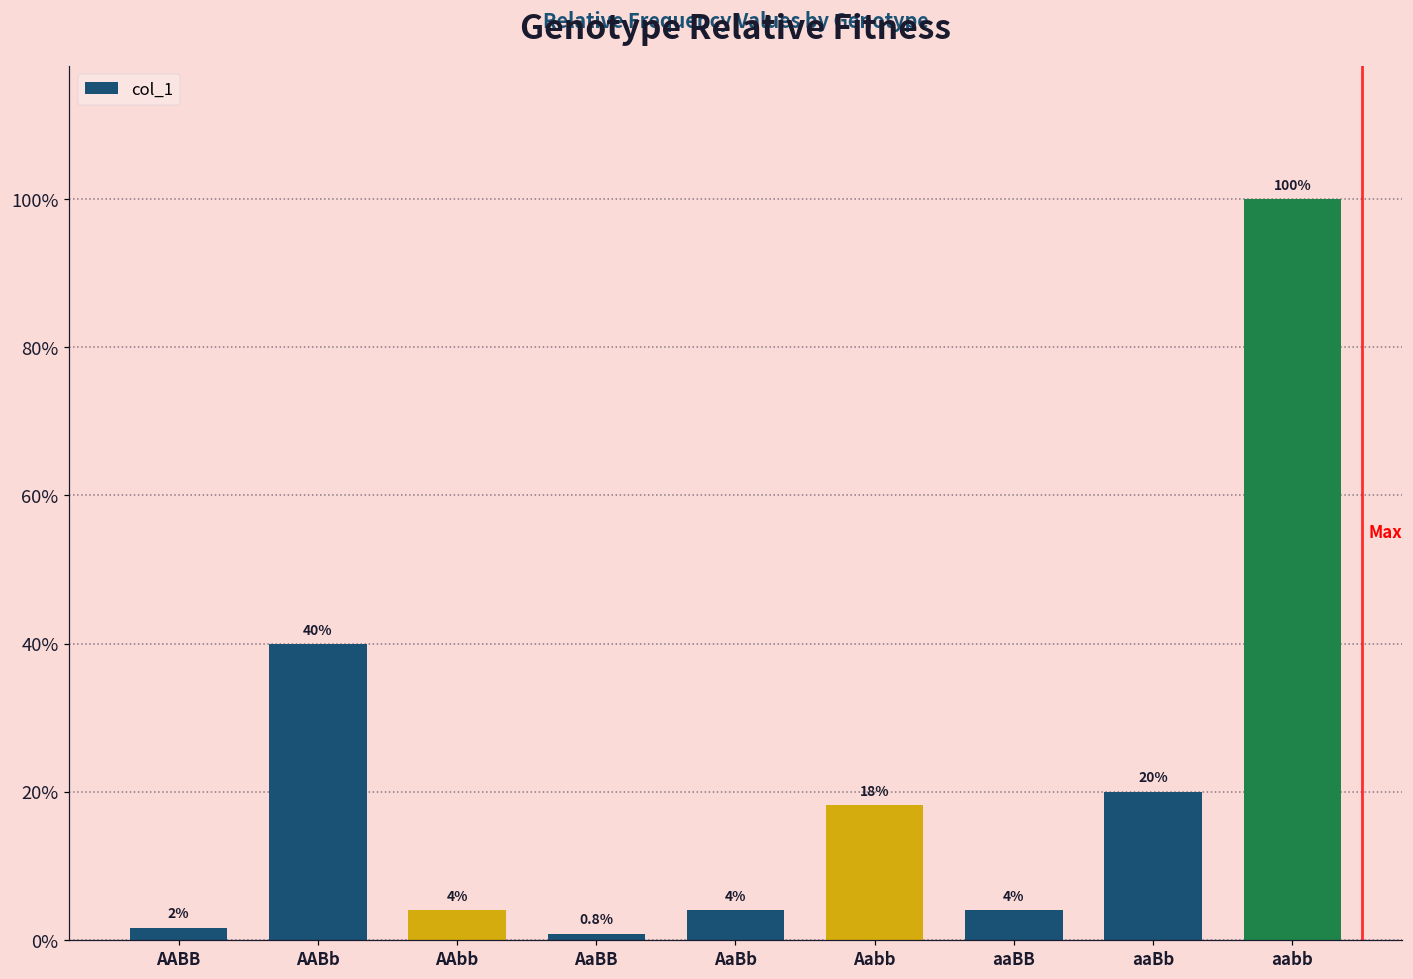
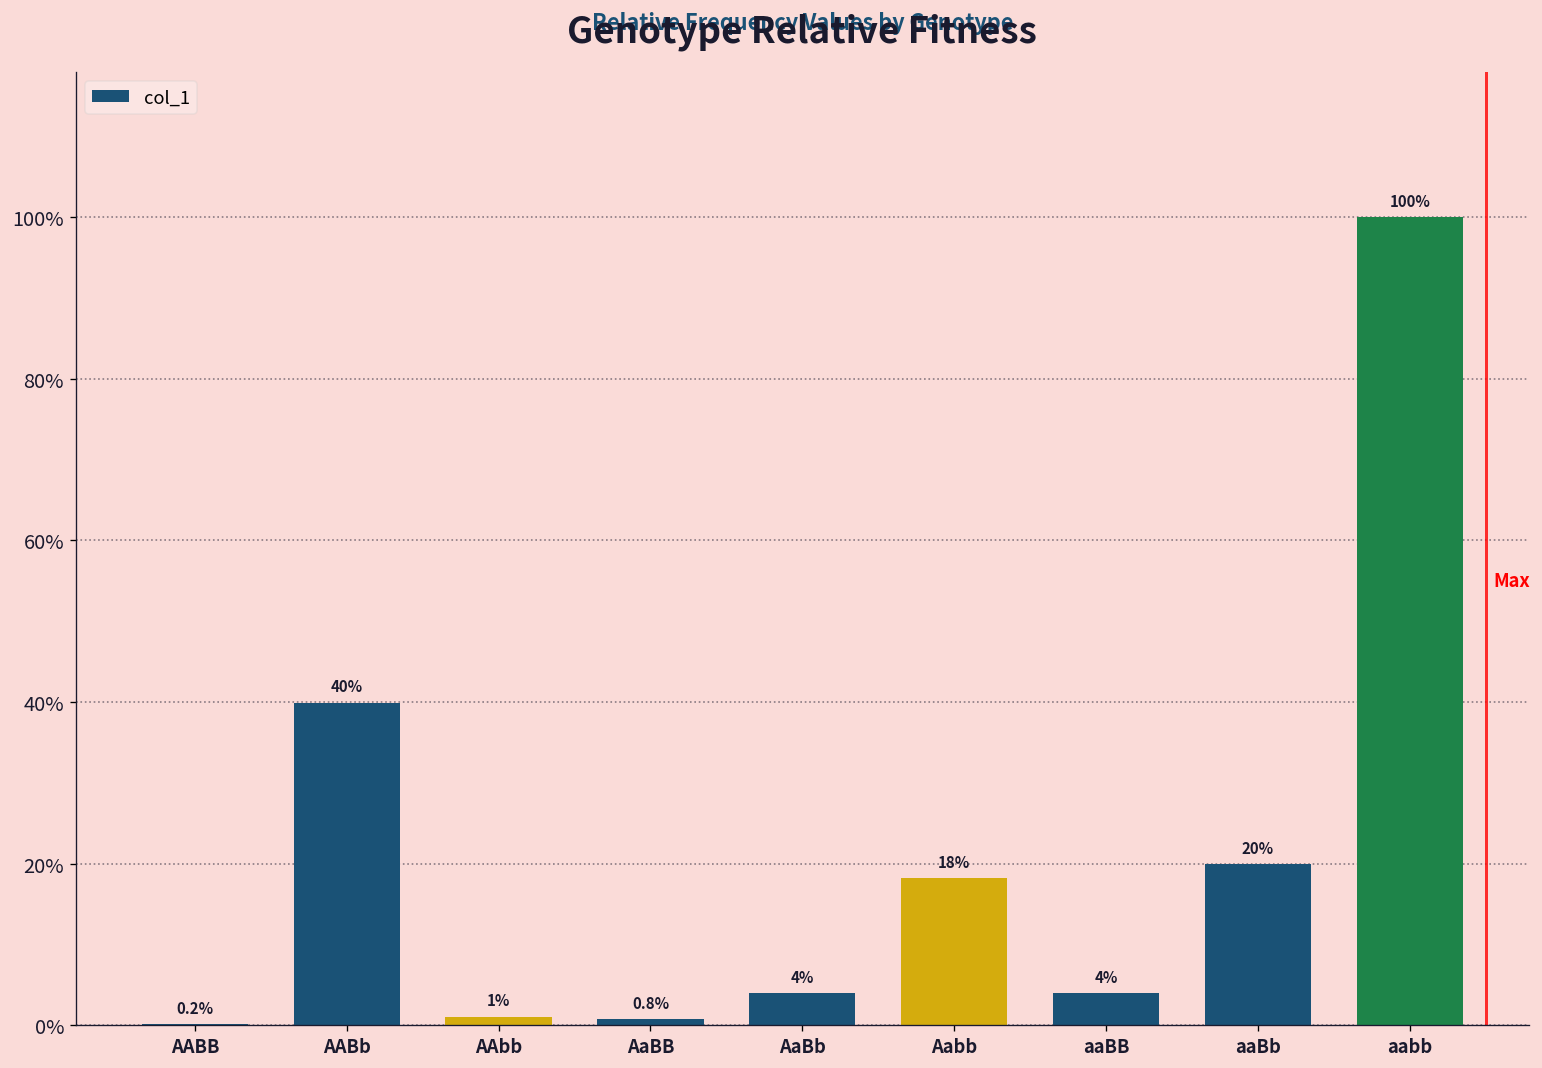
  {
-   "AABB": "2%",
+   "AABB": "0.2%",
    "AABb": "40%",
-   "AAbb": "4%",
+   "AAbb": "1%",
    "AaBB": "0.8%",
    "AaBb": "4%",
    "Aabb": "18%",
    "aaBB": "4%",
    "aaBb": "20%",
    "aabb": "100%"
  }
